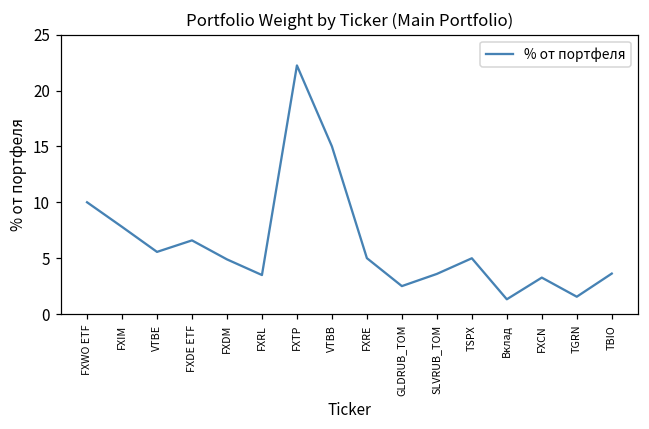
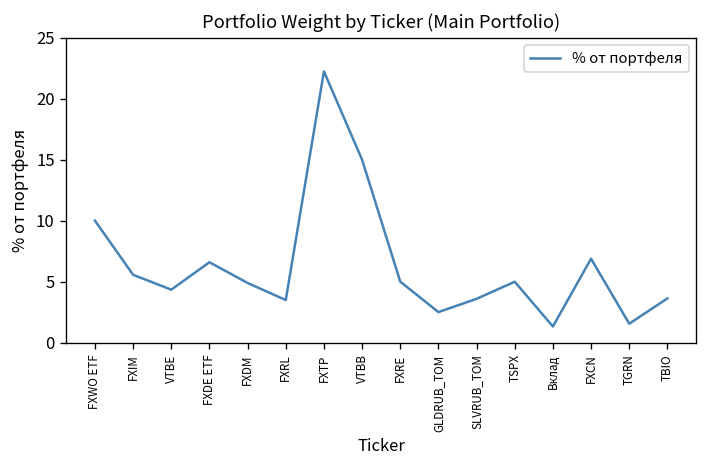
  {
    "FXWO ETF": 10.0,
-   "FXIM": 7.8,
-   "VTBE": 5.6,
+   "FXIM": 5.6,
+   "VTBE": 4.4,
    "FXDE ETF": 6.6,
    "FXDM": 4.9,
    "FXRL": 3.5,
    "FXTP": 22.3,
    "VTBB": 15.0,
    "FXRE": 5.0,
    "GLDRUB_TOM": 2.5,
    "SLVRUB_TOM": 3.6,
    "TSPX": 5.0,
    "Вклад": 1.3,
-   "FXCN": 3.3,
+   "FXCN": 6.9,
    "TGRN": 1.6,
    "TBIO": 3.6
  }
